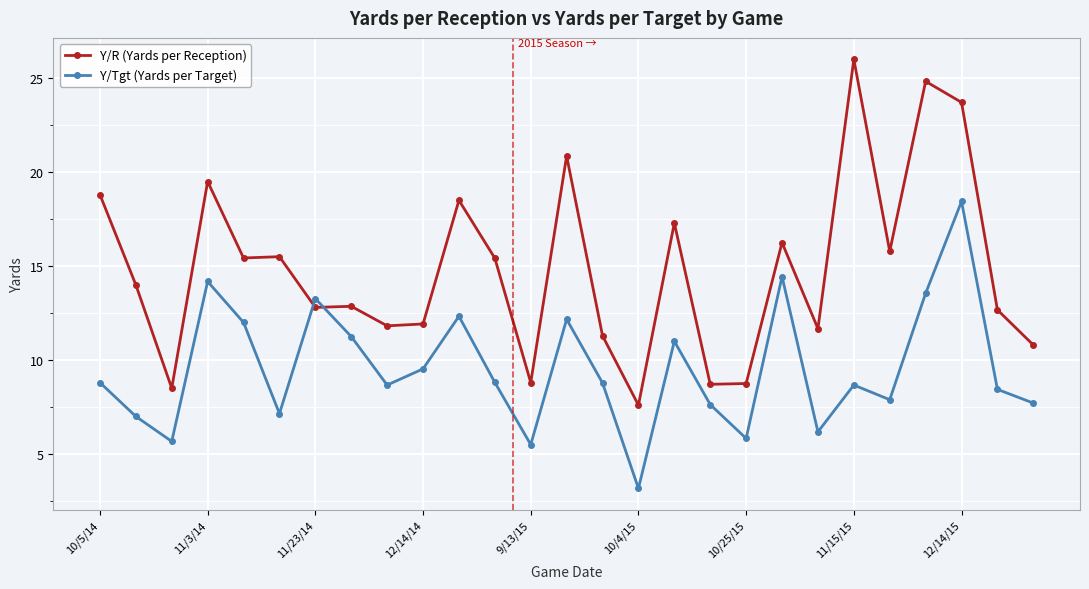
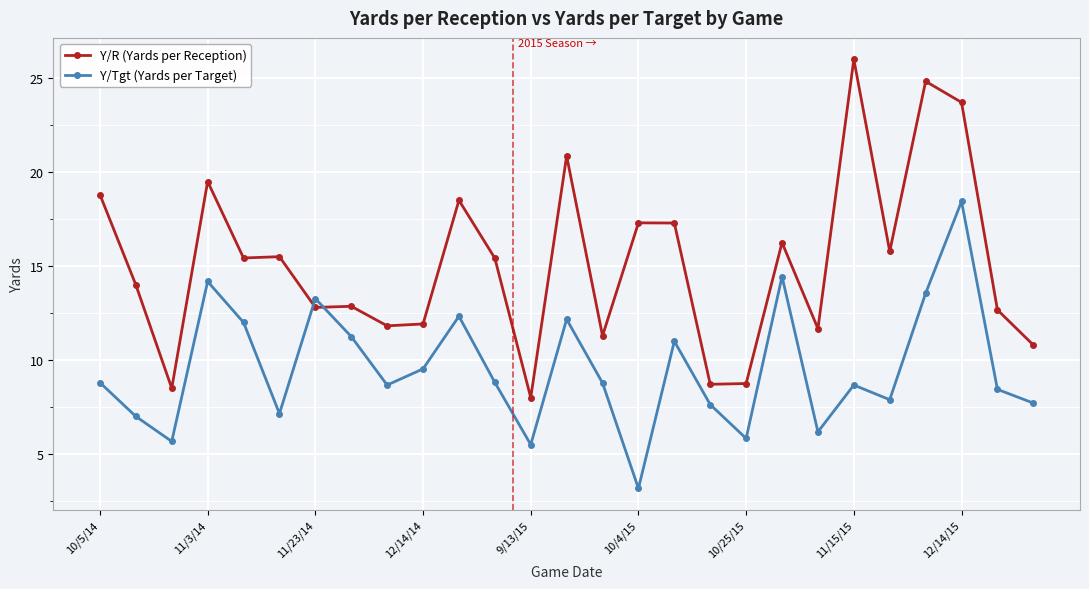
  {
    "Y/R (Yards per Reception)": {
      "10/5/14": 18.8,
      "11/3/14": 19.5,
      "11/23/14": 12.8,
      "12/14/14": 11.9,
-     "9/13/15": 8.8,
-     "10/4/15": 7.6,
+     "9/13/15": 8.0,
+     "10/4/15": 17.3,
      "10/25/15": 8.8,
      "11/15/15": 26.0,
      "12/14/15": 23.7
    },
    "Y/Tgt (Yards per Target)": {
      "10/5/14": 8.8,
      "11/3/14": 14.2,
      "11/23/14": 13.3,
      "12/14/14": 9.5,
      "9/13/15": 5.5,
      "10/4/15": 3.2,
      "10/25/15": 5.8,
      "11/15/15": 8.7,
      "12/14/15": 18.4
    }
  }
